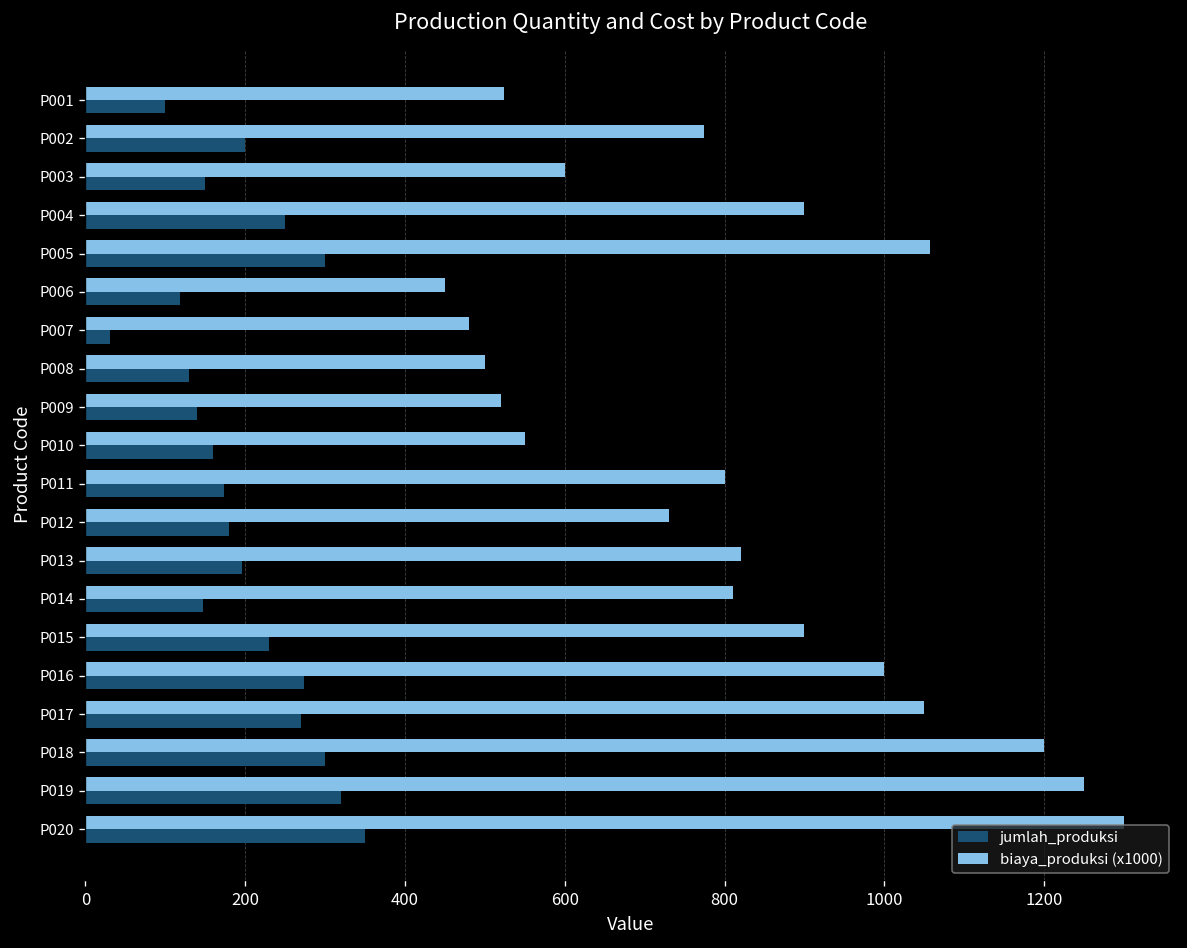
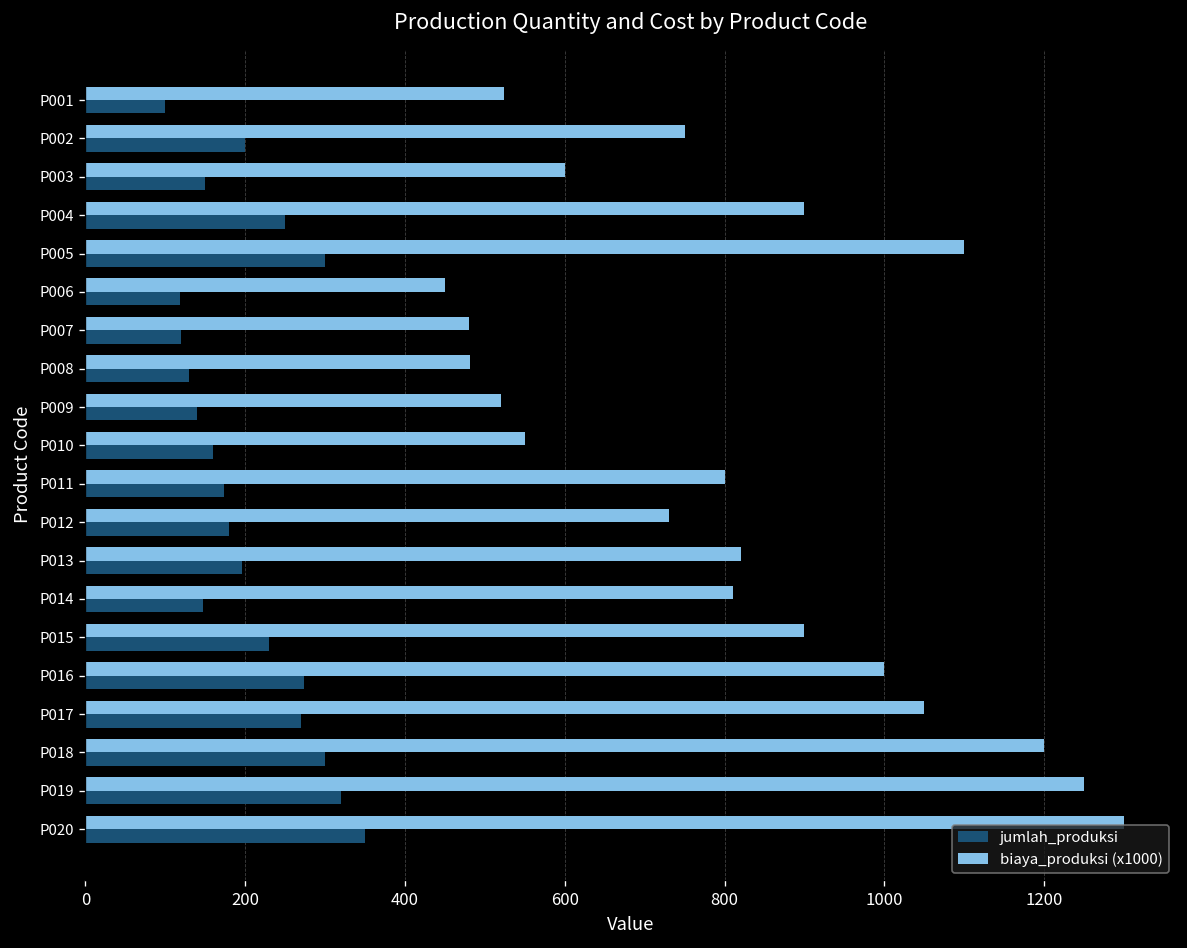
  {
    "jumlah_produksi": {
      "P001": 100,
      "P002": 200,
      "P003": 150,
      "P004": 250,
      "P005": 300,
      "P006": 120,
-     "P007": 30,
+     "P007": 120,
      "P008": 130,
      "P009": 140,
      "P010": 160,
      "P011": 170,
      "P012": 180,
      "P013": 200,
      "P014": 150,
      "P015": 230,
      "P016": 270,
      "P017": 270,
      "P018": 300,
      "P019": 320,
      "P020": 350
    },
    "biaya_produksi (x1000)": {
      "P001": 520,
-     "P002": 770,
+     "P002": 750,
      "P003": 600,
      "P004": 900,
-     "P005": 1060,
+     "P005": 1100,
      "P006": 450,
      "P007": 480,
-     "P008": 500,
+     "P008": 480,
      "P009": 520,
      "P010": 550,
      "P011": 800,
      "P012": 730,
      "P013": 820,
      "P014": 810,
      "P015": 900,
      "P016": 1000,
      "P017": 1050,
      "P018": 1200,
      "P019": 1250
    }
  }
